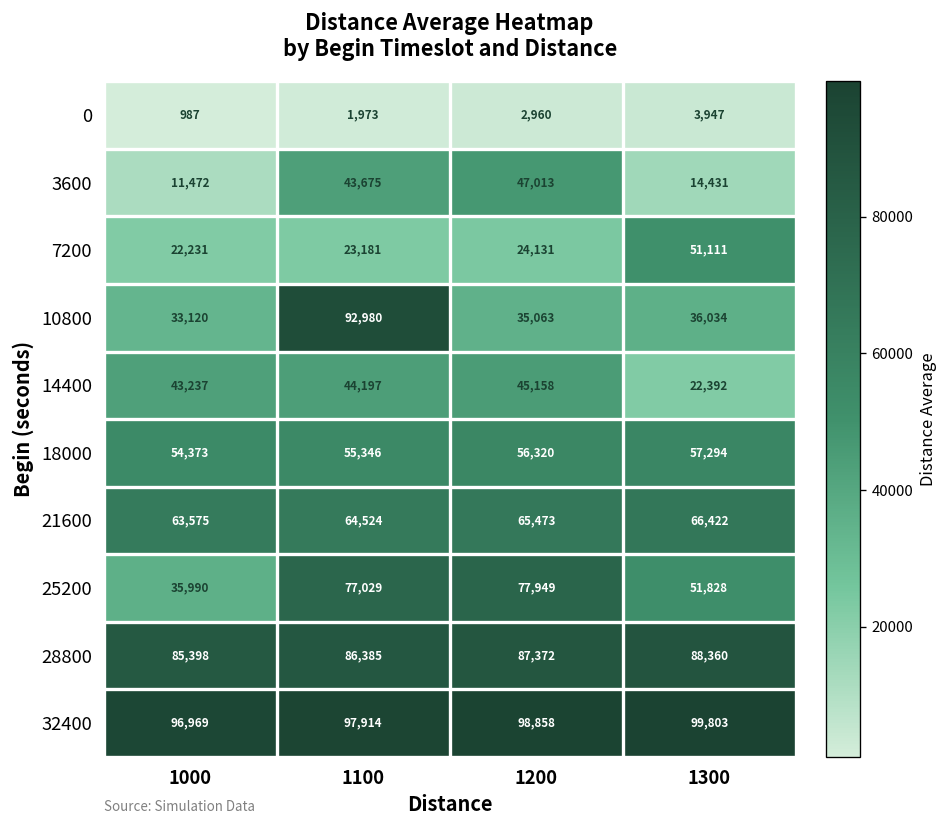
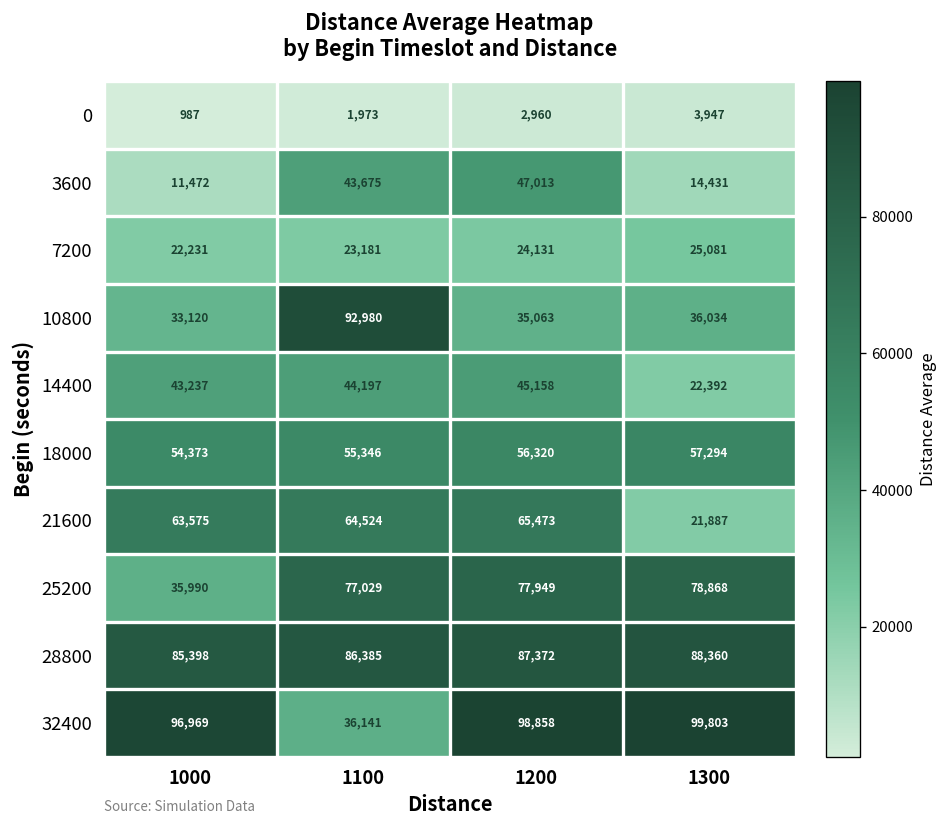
  {
    "0": {
      "1000": "987",
      "1100": "1,973",
      "1200": "2,960",
      "1300": "3,947"
    },
    "3600": {
      "1000": "11,472",
      "1100": "43,675",
      "1200": "47,013",
      "1300": "14,431"
    },
    "7200": {
      "1000": "22,231",
      "1100": "23,181",
      "1200": "24,131",
-     "1300": "51,111"
+     "1300": "25,081"
    },
    "10800": {
      "1000": "33,120",
      "1100": "92,980",
      "1200": "35,063",
      "1300": "36,034"
    },
    "14400": {
      "1000": "43,237",
      "1100": "44,197",
      "1200": "45,158",
      "1300": "22,392"
    },
    "18000": {
      "1000": "54,373",
      "1100": "55,346",
      "1200": "56,320",
      "1300": "57,294"
    },
    "21600": {
      "1000": "63,575",
      "1100": "64,524",
      "1200": "65,473",
-     "1300": "66,422"
+     "1300": "21,887"
    },
    "25200": {
      "1000": "35,990",
      "1100": "77,029",
      "1200": "77,949",
-     "1300": "51,828"
+     "1300": "78,868"
    },
    "28800": {
      "1000": "85,398",
      "1100": "86,385",
      "1200": "87,372",
      "1300": "88,360"
    },
    "32400": {
      "1000": "96,969",
-     "1100": "97,914",
+     "1100": "36,141",
      "1200": "98,858",
      "1300": "99,803"
    }
  }
